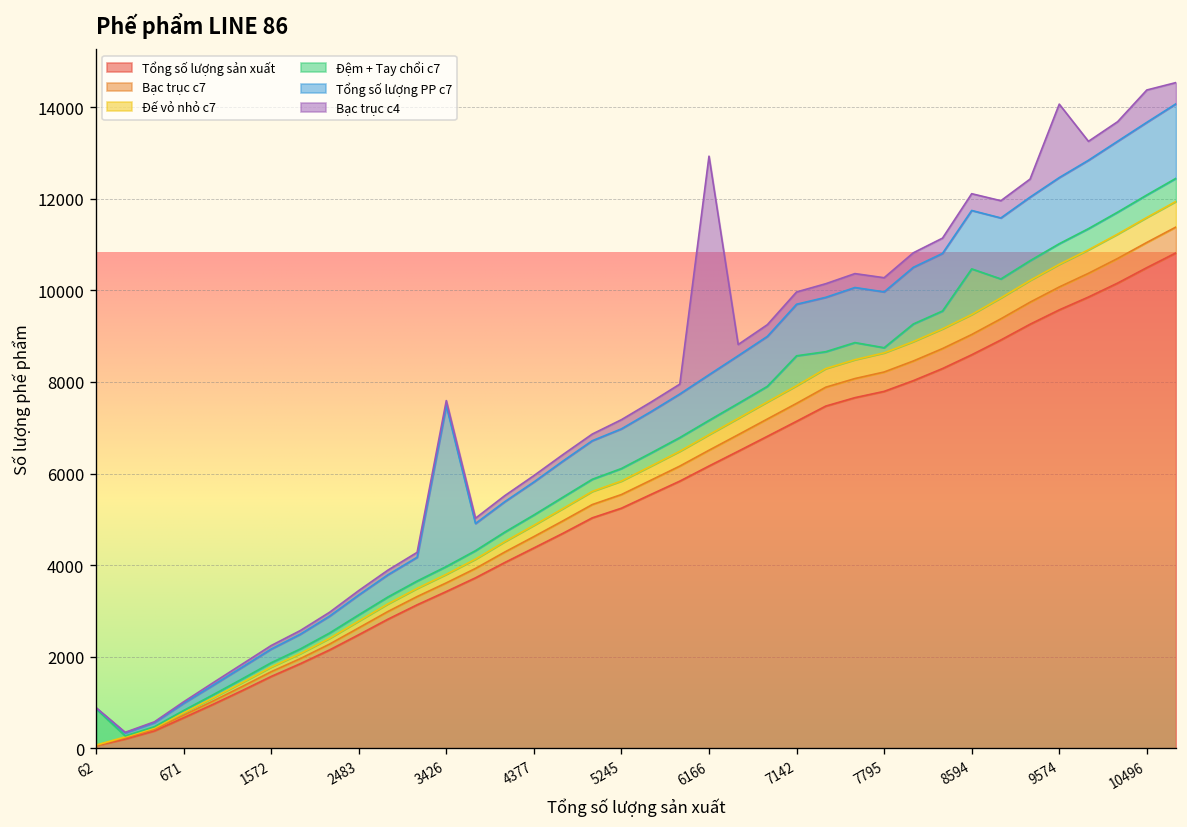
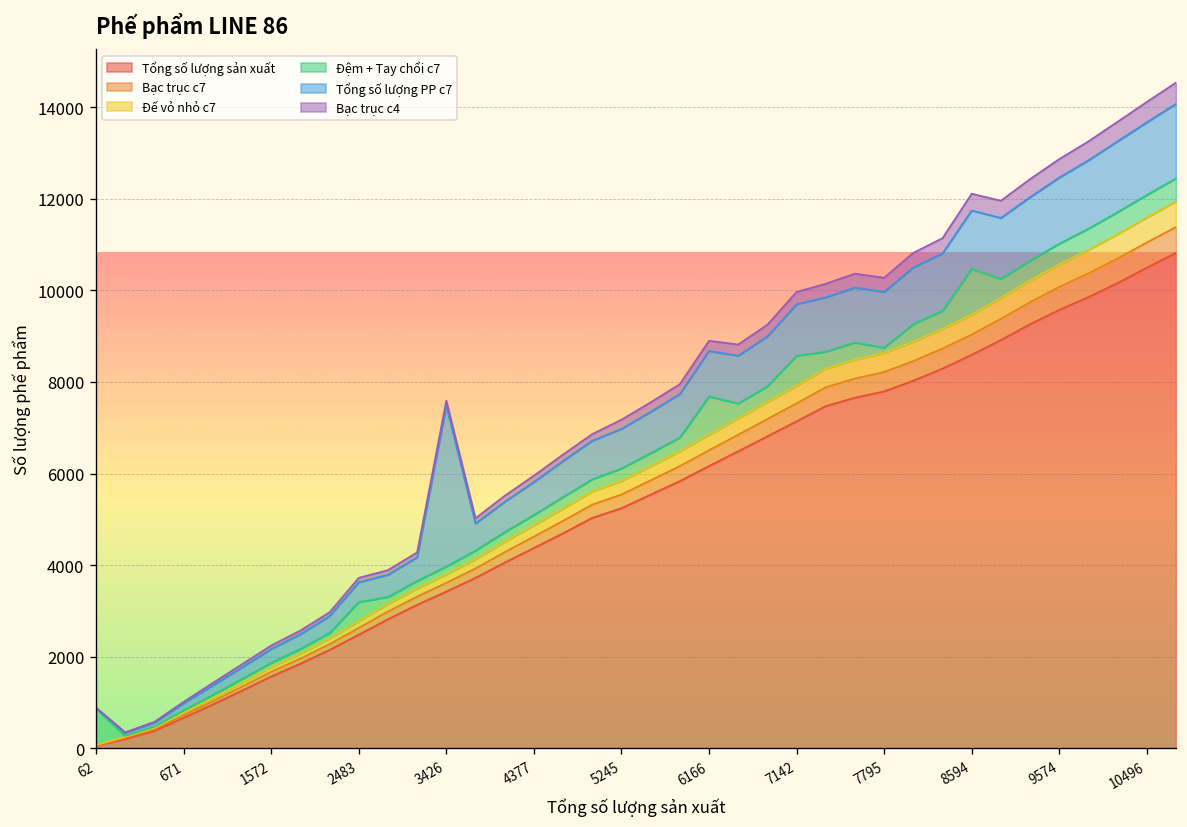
  {
    "Đệm + Tay chổi c7": {
      "1572": 100,
-     "2483": 100,
+     "2483": 400,
      "3426": 200,
      "4377": 200,
      "5245": 300,
-     "6166": 300,
+     "6166": 800,
      "7142": 700,
      "7795": 100,
      "8594": 1000,
      "9574": 400,
      "10496": 500
    },
    "Tổng số lượng PP c7": {
      "1572": 300,
      "2483": 400,
      "3426": 3500,
      "4377": 700,
      "5245": 900,
      "6166": 1000,
      "7142": 1100,
      "7795": 1200,
      "8594": 1300,
      "9574": 1400,
      "10496": 1600
    },
    "Bạc trục c4": {
      "1572": 100,
      "2483": 100,
      "3426": 100,
      "4377": 100,
      "5245": 200,
-     "6166": 4800,
+     "6166": 200,
      "7142": 300,
      "7795": 300,
      "8594": 400,
-     "9574": 1600,
-     "10496": 700
+     "9574": 400,
+     "10496": 400
    }
  }
